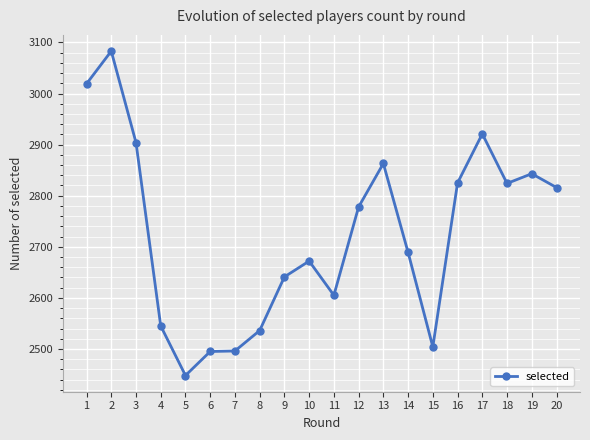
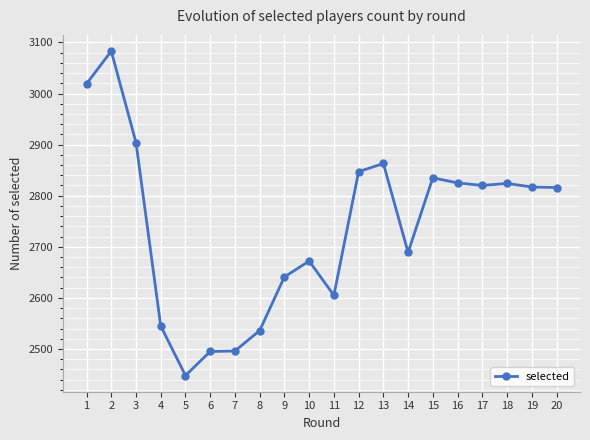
  {
    "1": 3020,
    "2": 3080,
    "3": 2900,
    "4": 2550,
    "5": 2450,
    "6": 2500,
    "7": 2500,
    "8": 2540,
    "9": 2640,
    "10": 2670,
    "11": 2610,
-   "12": 2780,
+   "12": 2850,
    "13": 2860,
    "14": 2690,
-   "15": 2500,
+   "15": 2840,
    "16": 2830,
-   "17": 2920,
+   "17": 2820,
    "18": 2820,
-   "19": 2840,
+   "19": 2820,
    "20": 2820
  }
